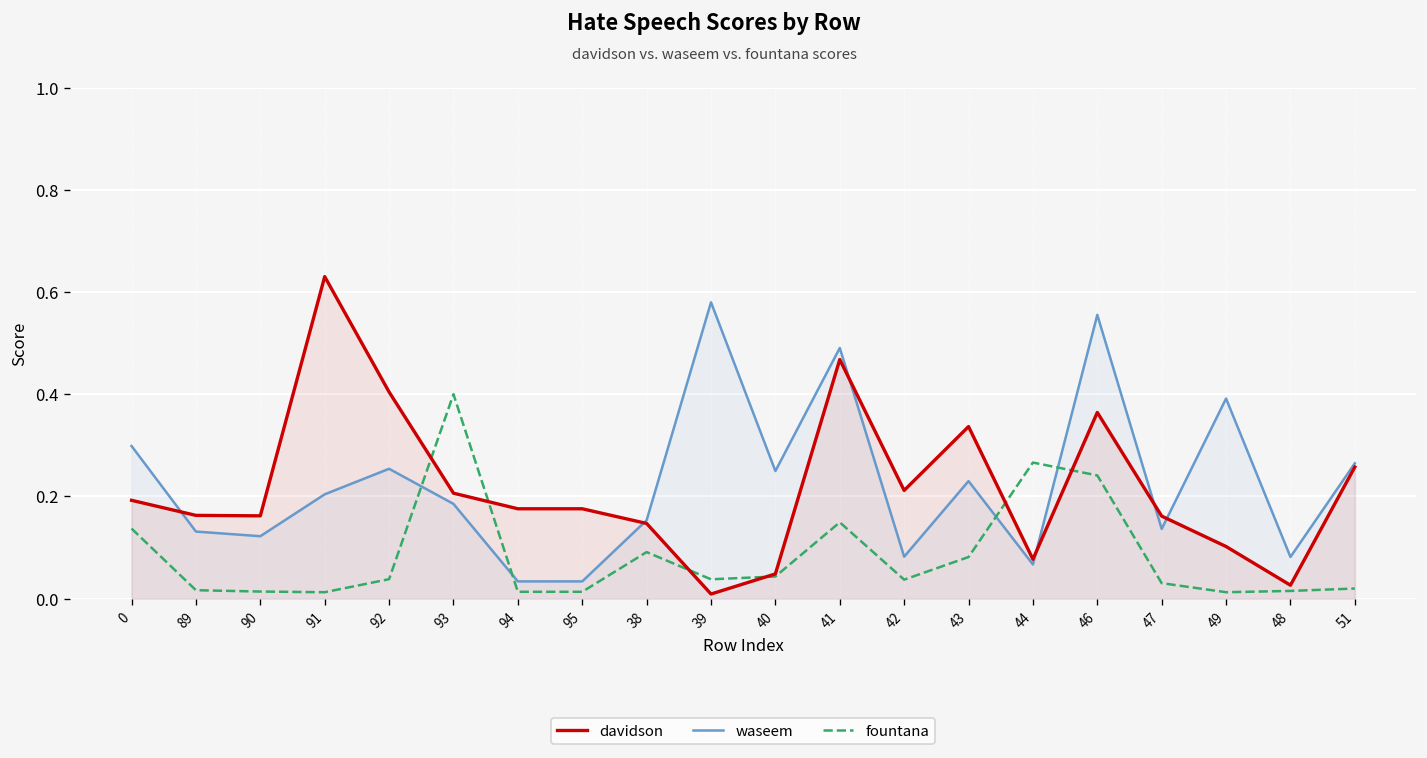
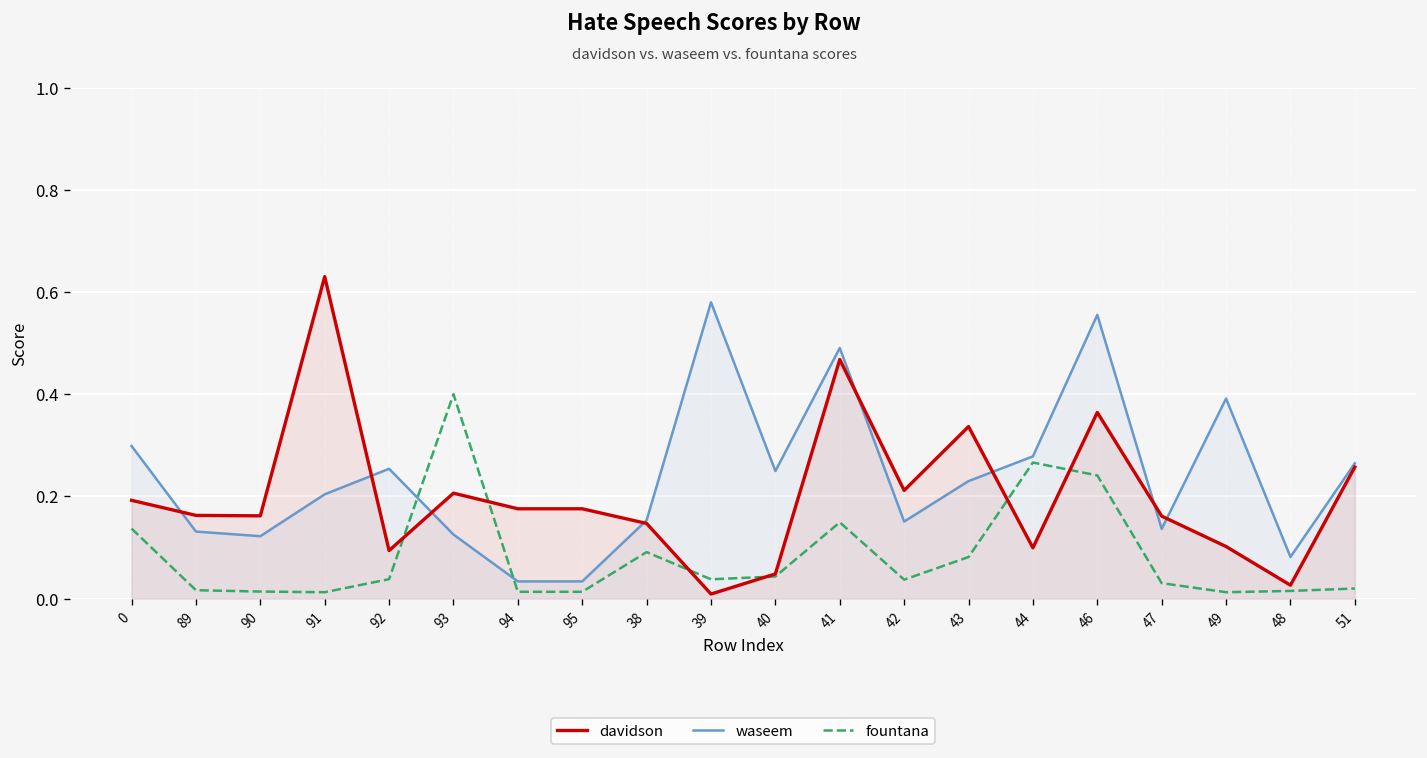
  {
    "davidson": {
      "0": 0.19,
      "89": 0.16,
      "90": 0.16,
      "91": 0.63,
-     "92": 0.40,
+     "92": 0.09,
      "93": 0.21,
      "94": 0.18,
      "95": 0.18,
      "38": 0.15,
      "39": 0.01,
      "41": 0.47,
      "42": 0.21,
      "43": 0.34,
-     "44": 0.08,
+     "44": 0.10,
      "46": 0.36,
      "47": 0.16,
      "49": 0.10,
      "48": 0.03,
      "51": 0.26
    },
    "waseem": {
      "0": 0.30,
      "89": 0.13,
      "90": 0.12,
      "91": 0.20,
      "92": 0.25,
-     "93": 0.19,
+     "93": 0.13,
      "94": 0.03,
      "95": 0.03,
      "38": 0.15,
      "39": 0.58,
      "40": 0.25,
      "41": 0.49,
-     "42": 0.08,
+     "42": 0.15,
      "43": 0.23,
-     "44": 0.07,
+     "44": 0.28,
      "46": 0.56,
      "47": 0.14,
      "49": 0.39,
      "48": 0.08,
      "51": 0.26
    },
    "fountana": {
      "0": 0.14,
      "89": 0.02,
      "90": 0.01,
      "91": 0.01,
      "92": 0.04,
      "93": 0.40,
      "94": 0.01,
      "95": 0.01,
      "38": 0.09,
      "39": 0.04,
      "41": 0.15,
      "42": 0.04,
      "43": 0.08,
      "44": 0.27,
      "46": 0.24,
      "47": 0.03,
      "49": 0.01,
      "48": 0.01,
      "51": 0.02
    }
  }
